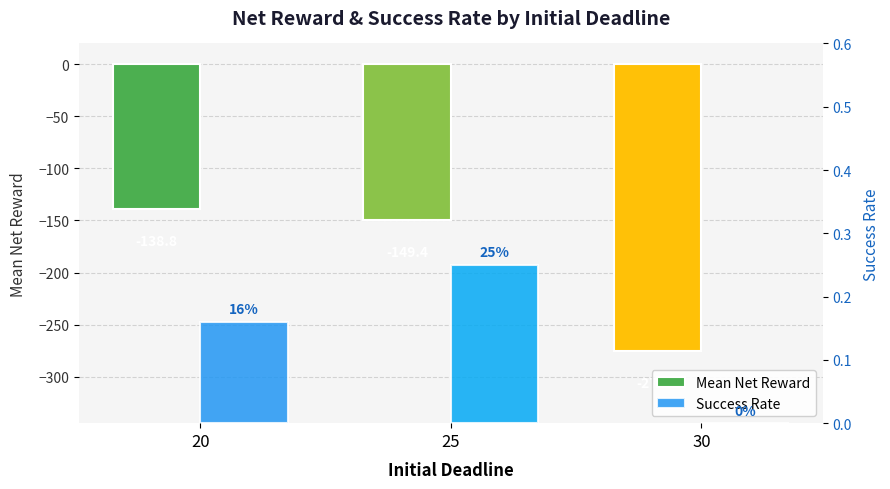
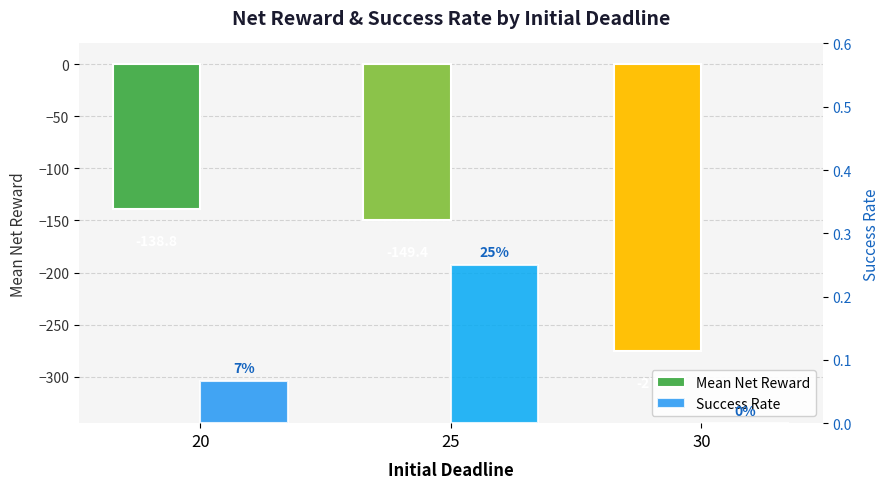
  {
    "Success Rate": {
-     "20": "16%",
+     "20": "7%",
      "25": "25%"
    }
  }
